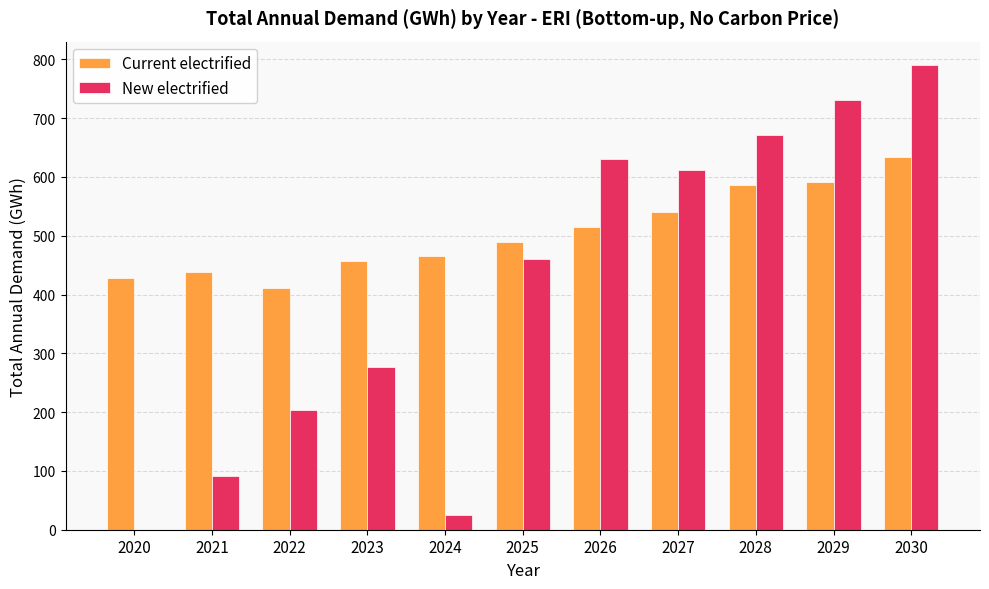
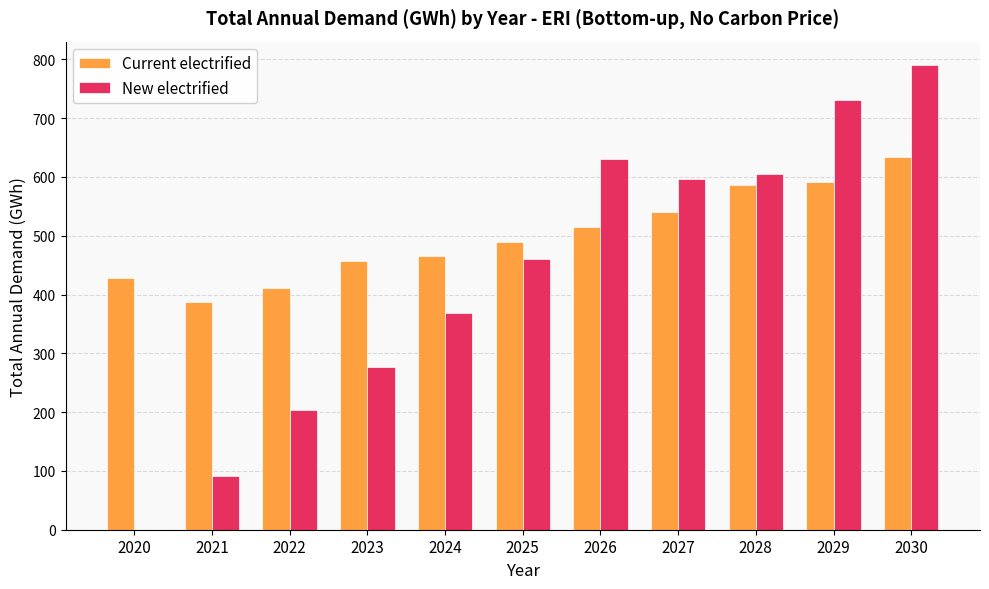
  {
    "Current electrified": {
      "2020": 430,
-     "2021": 440,
+     "2021": 390,
      "2022": 410,
      "2023": 460,
      "2024": 460,
      "2025": 490,
      "2026": 510,
      "2027": 540,
      "2028": 590,
      "2029": 590,
      "2030": 630
    },
    "New electrified": {
      "2020": 0,
      "2021": 90,
      "2022": 200,
      "2023": 280,
-     "2024": 30,
+     "2024": 370,
      "2025": 460,
      "2026": 630,
-     "2027": 610,
-     "2028": 670,
+     "2027": 600,
+     "2028": 600,
      "2029": 730,
      "2030": 790
    }
  }
